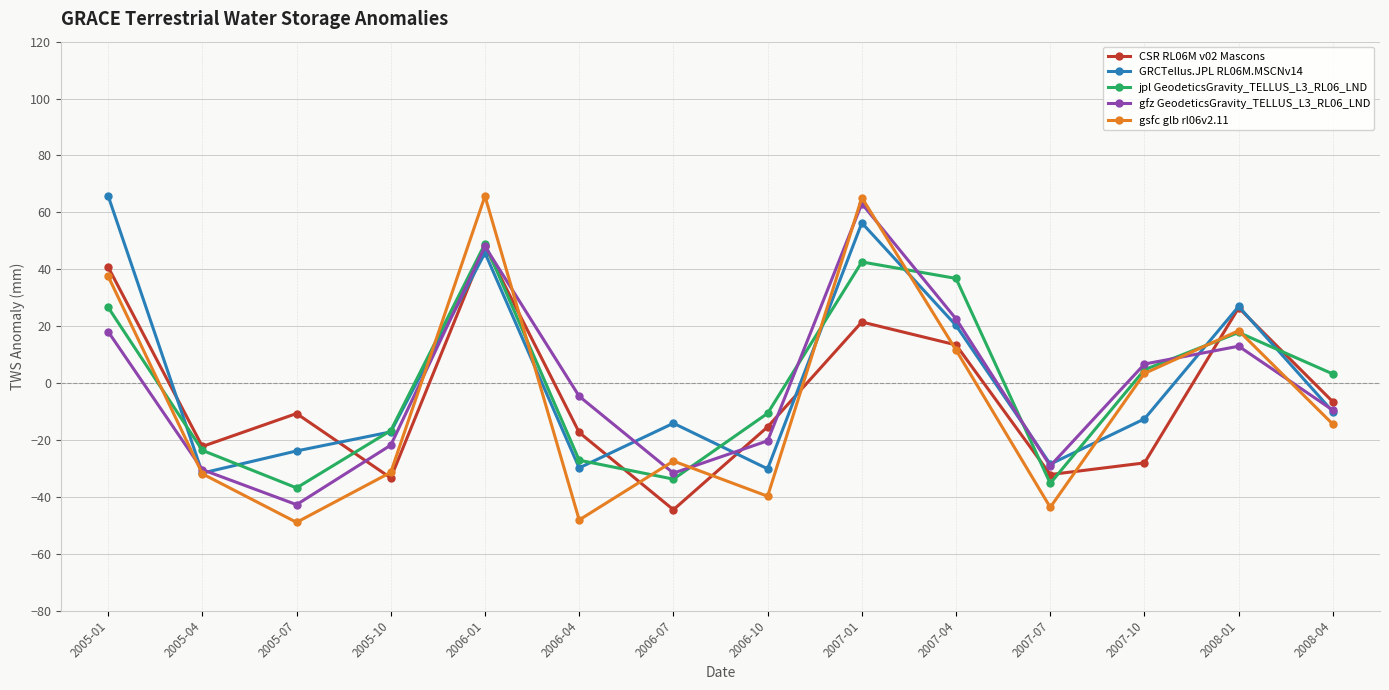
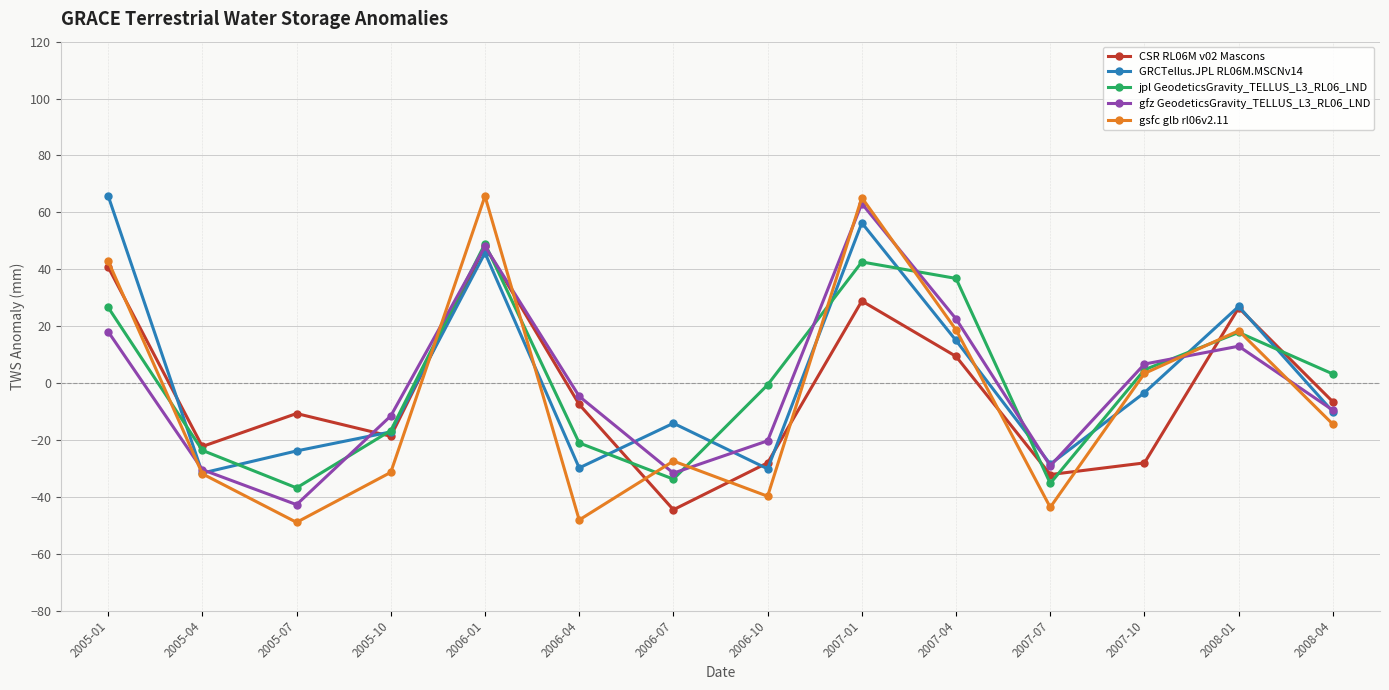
  {
    "CSR RL06M v02 Mascons": {
      "2005-01": 41,
      "2005-04": -22,
      "2005-07": -11,
-     "2005-10": -33,
-     "2006-04": -17,
+     "2005-10": -19,
+     "2006-04": -8,
      "2006-07": -45,
-     "2006-10": -15,
-     "2007-01": 21,
-     "2007-04": 13,
+     "2006-10": -28,
+     "2007-01": 29,
+     "2007-04": 9,
      "2007-07": -32,
      "2007-10": -28,
      "2008-04": -7
    },
    "GRCTellus.JPL RL06M.MSCNv14": {
      "2005-01": 66,
      "2005-07": -24,
      "2006-01": 46,
      "2006-04": -30,
      "2006-07": -14,
      "2006-10": -30,
      "2007-01": 56,
-     "2007-04": 20,
-     "2007-10": -13
+     "2007-04": 15,
+     "2007-10": -3
    },
    "jpl GeodeticsGravity_TELLUS_L3_RL06_LND": {
      "2005-01": 27,
      "2005-04": -24,
      "2005-07": -37,
-     "2006-04": -27,
+     "2006-04": -21,
      "2006-07": -34,
-     "2006-10": -11,
+     "2006-10": -1,
      "2007-01": 43,
      "2007-04": 37,
      "2007-07": -35,
      "2007-10": 5,
      "2008-04": 3
    },
    "gfz GeodeticsGravity_TELLUS_L3_RL06_LND": {
      "2005-01": 18,
      "2005-04": -30,
      "2005-07": -43,
-     "2005-10": -22,
+     "2005-10": -12,
      "2006-04": -5,
      "2006-07": -32,
      "2006-10": -20,
      "2007-01": 63,
      "2007-04": 23,
      "2007-10": 7,
      "2008-01": 13
    },
    "gsfc glb rl06v2.11": {
-     "2005-01": 38,
+     "2005-01": 43,
      "2005-07": -49,
      "2005-10": -31,
      "2006-01": 66,
      "2006-04": -48,
      "2006-07": -27,
      "2006-10": -40,
      "2007-01": 65,
-     "2007-04": 12,
+     "2007-04": 19,
      "2007-07": -44,
      "2007-10": 3,
      "2008-04": -15
    }
  }
